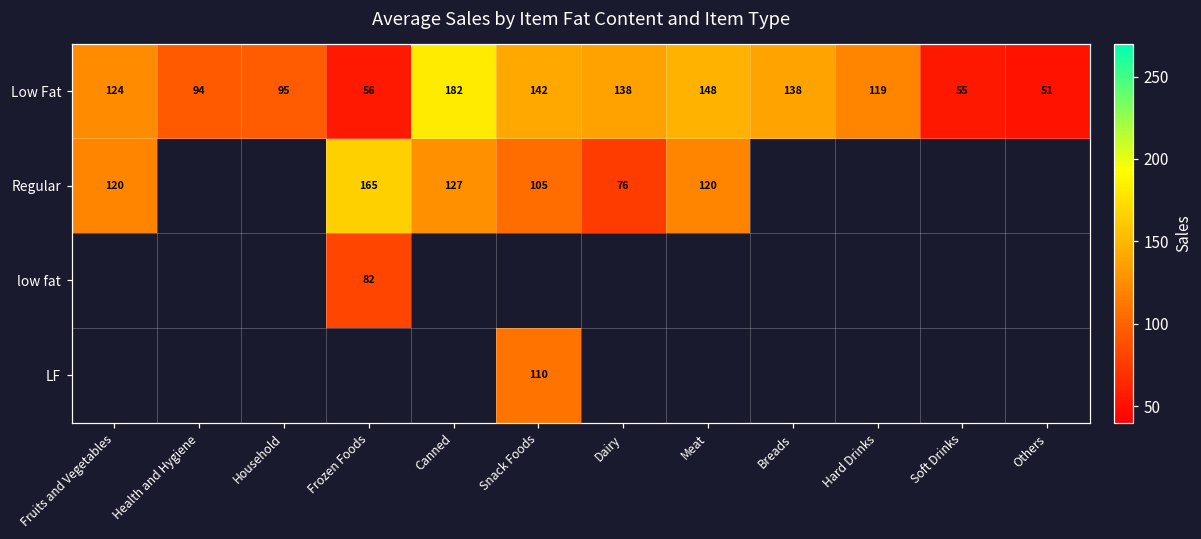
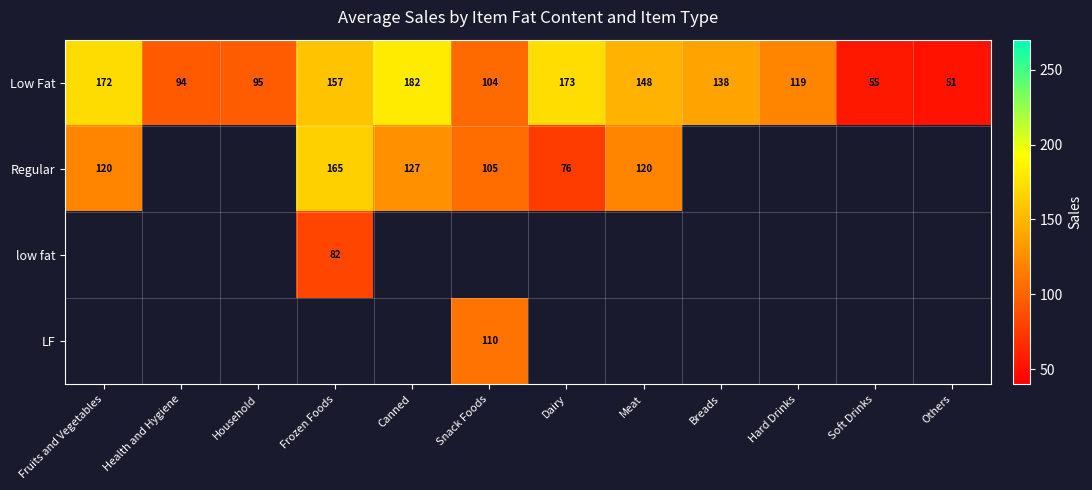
  {
    "Low Fat": {
-     "Fruits and Vegetables": 124,
+     "Fruits and Vegetables": 172,
      "Health and Hygiene": 94,
      "Household": 95,
-     "Frozen Foods": 56,
+     "Frozen Foods": 157,
      "Canned": 182,
-     "Snack Foods": 142,
-     "Dairy": 138,
+     "Snack Foods": 104,
+     "Dairy": 173,
      "Meat": 148,
      "Breads": 138,
      "Hard Drinks": 119,
      "Soft Drinks": 55,
      "Others": 51
    },
    "Regular": {
      "Fruits and Vegetables": 120,
      "Frozen Foods": 165,
      "Canned": 127,
      "Snack Foods": 105,
      "Dairy": 76,
      "Meat": 120
    },
    "low fat": {
      "Frozen Foods": 82
    },
    "LF": {
      "Snack Foods": 110
    }
  }
